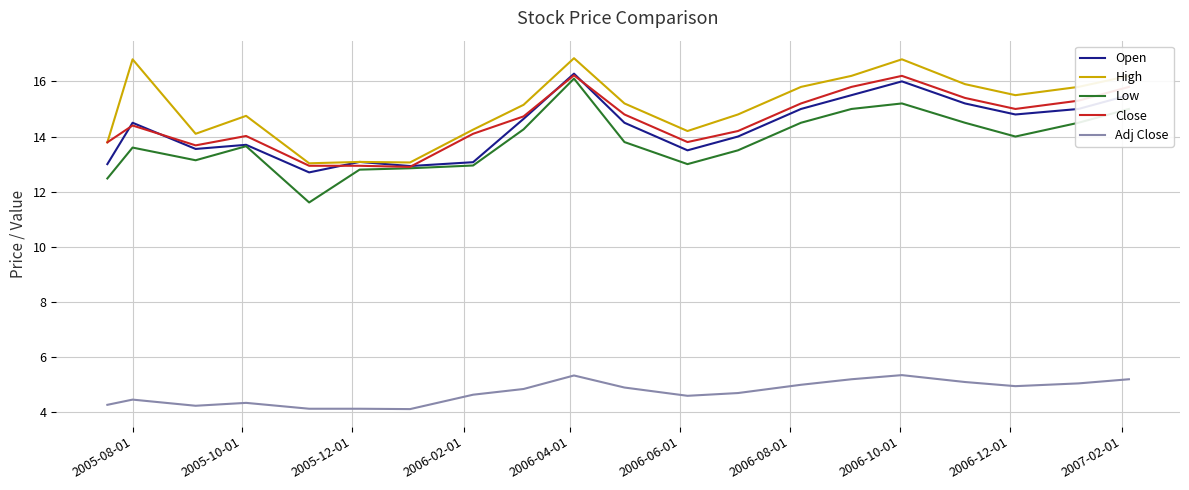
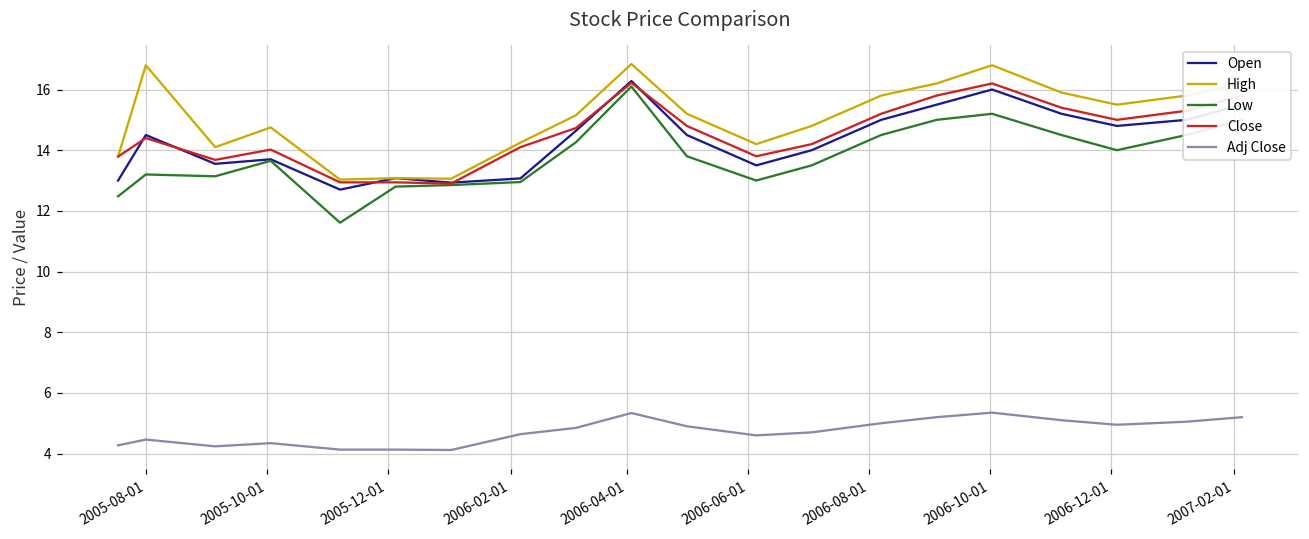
  {
    "Open": {
      "2005-08-01": 14.5
    },
    "High": {
      "2005-08-01": 16.8
    },
    "Low": {
-     "2005-08-01": 13.6
+     "2005-08-01": 13.2
    },
    "Close": {
      "2005-08-01": 14.4
    },
    "Adj Close": {
      "2005-08-01": 4.5
    }
  }
